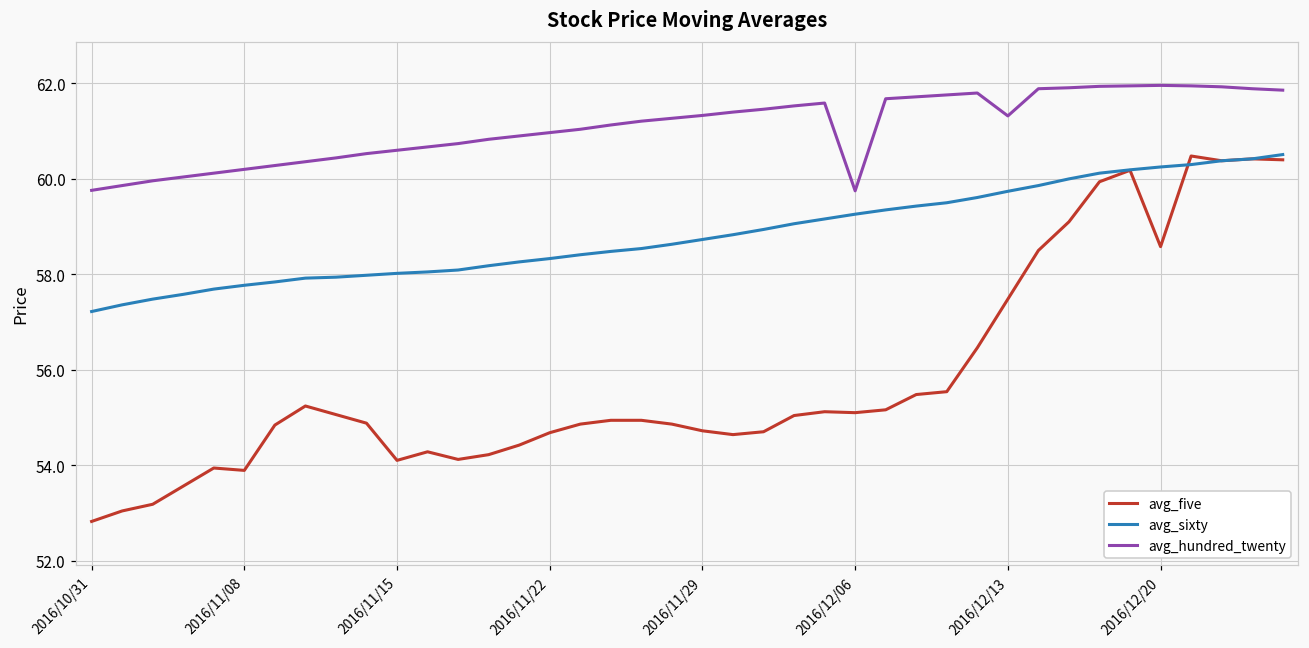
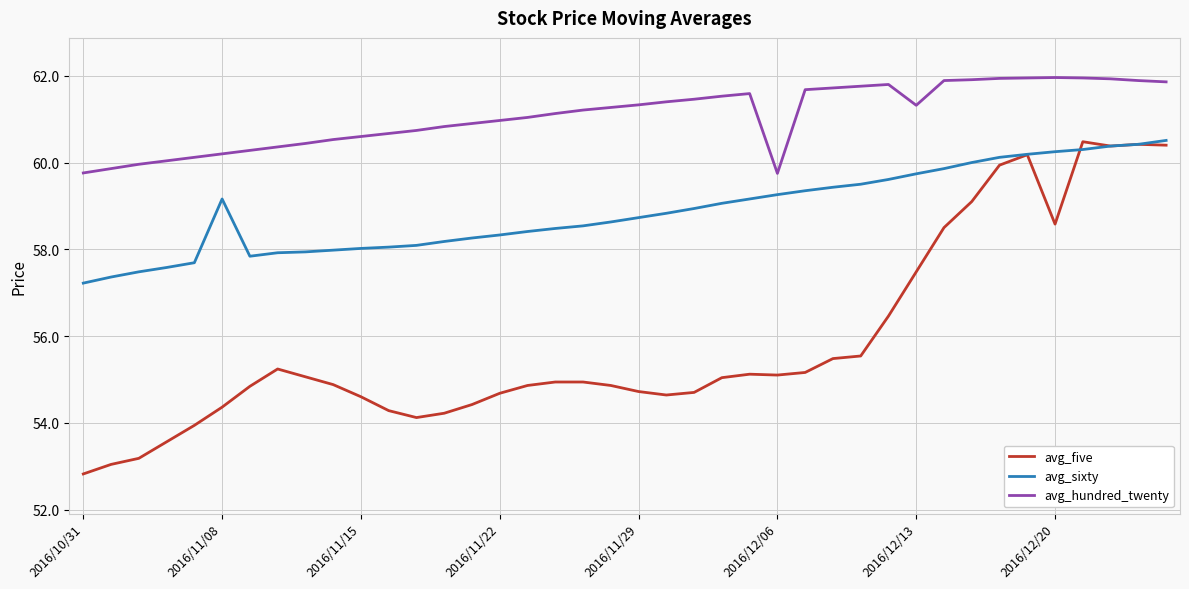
  {
    "avg_five": {
      "2016/10/31": 52.8,
-     "2016/11/08": 53.9,
-     "2016/11/15": 54.1,
+     "2016/11/08": 54.4,
+     "2016/11/15": 54.6,
      "2016/11/22": 54.7,
      "2016/11/29": 54.7,
      "2016/12/06": 55.1,
      "2016/12/13": 57.5,
      "2016/12/20": 58.6
    },
    "avg_sixty": {
      "2016/10/31": 57.2,
-     "2016/11/08": 57.8,
+     "2016/11/08": 59.2,
      "2016/11/15": 58.0,
      "2016/11/22": 58.3,
      "2016/11/29": 58.7,
      "2016/12/06": 59.3,
      "2016/12/13": 59.7,
      "2016/12/20": 60.3
    },
    "avg_hundred_twenty": {
      "2016/10/31": 59.8,
      "2016/11/08": 60.2,
      "2016/11/15": 60.6,
      "2016/11/22": 61.0,
      "2016/11/29": 61.3,
      "2016/12/06": 59.8,
      "2016/12/13": 61.3,
      "2016/12/20": 62.0
    }
  }
